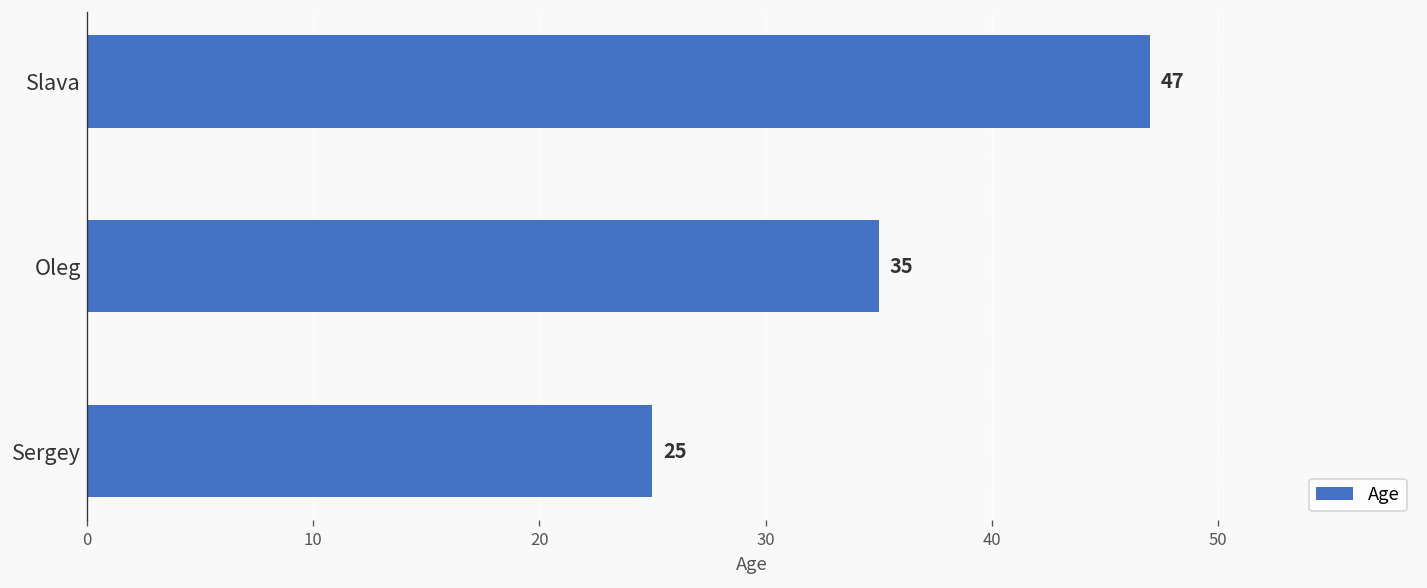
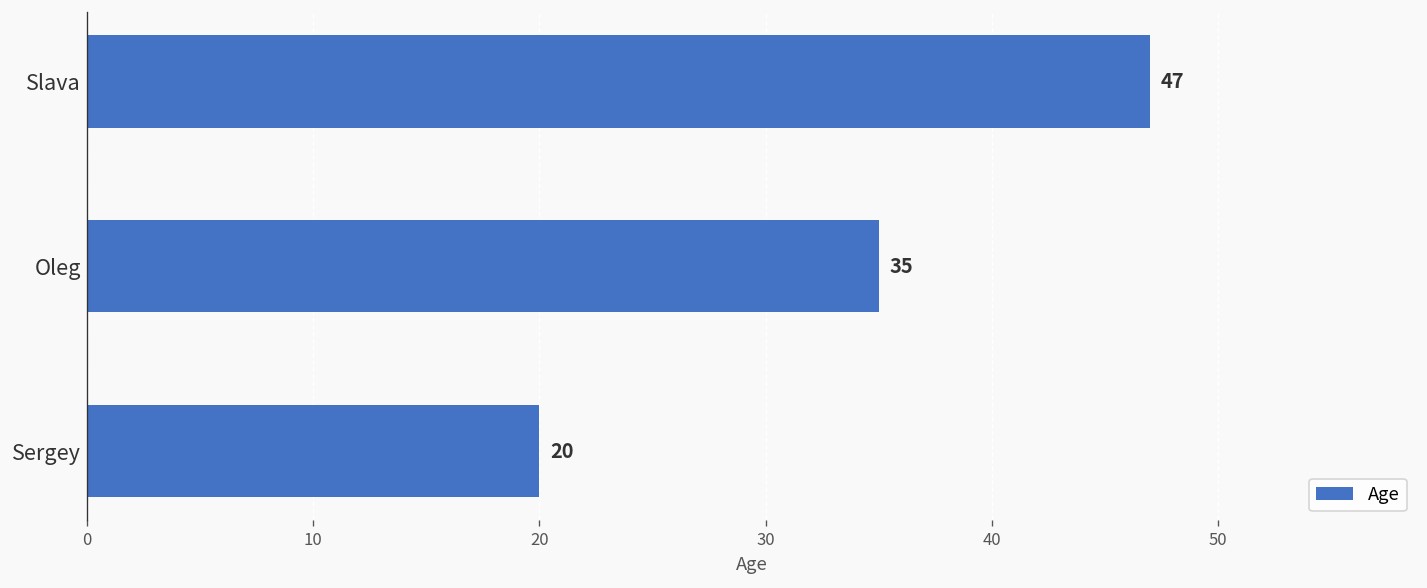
  {
    "Slava": 47,
    "Oleg": 35,
-   "Sergey": 25
+   "Sergey": 20
  }
